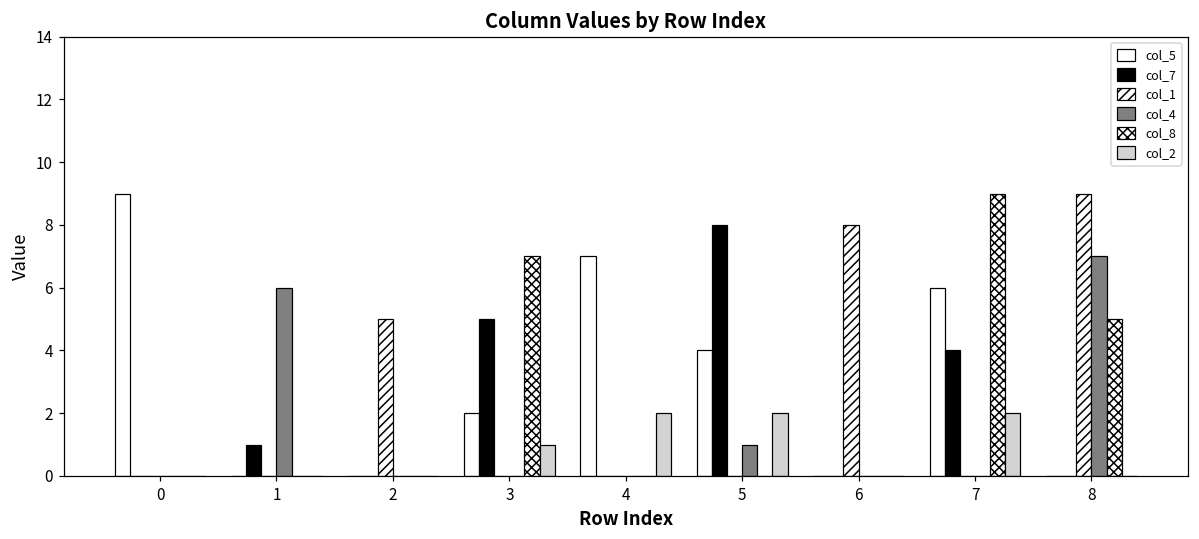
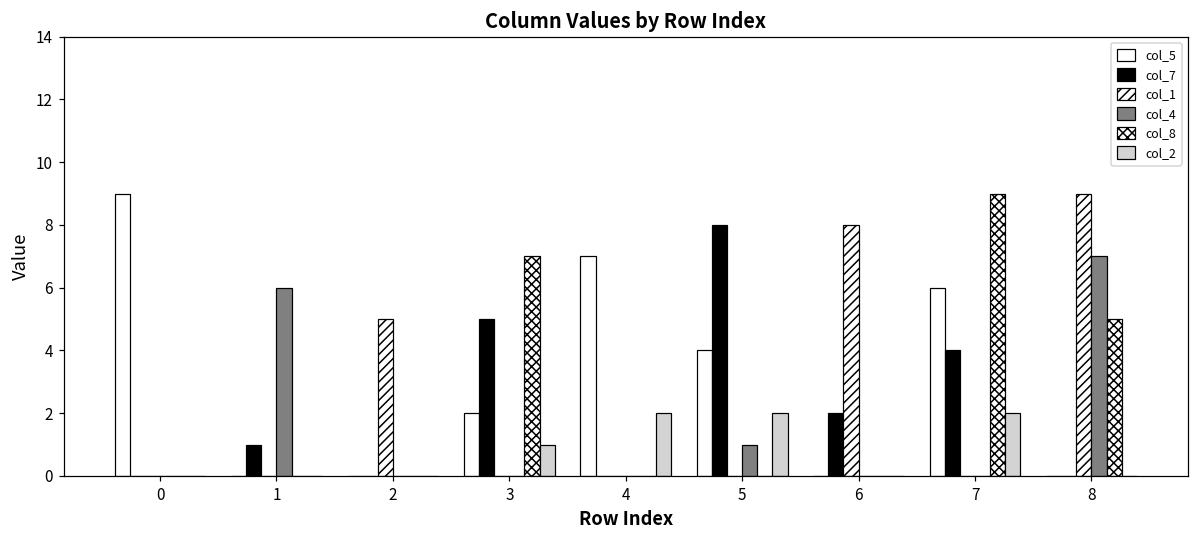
  {
    "col_7": {
      "0": 0,
      "1": 1,
      "2": 0,
      "3": 5,
      "4": 0,
      "5": 8,
-     "6": 0,
+     "6": 2,
      "7": 4,
      "8": 0
    },
    "col_4": {
      "0": 0,
      "1": 6,
      "2": 0,
      "3": 0,
      "4": 0,
      "5": 1,
      "6": 0,
      "7": 0,
      "8": 7
    },
    "col_2": {
      "0": 0,
      "1": 0,
      "2": 0,
      "3": 1,
      "4": 2,
      "5": 2,
      "6": 0,
      "7": 2,
      "8": 0
    }
  }
